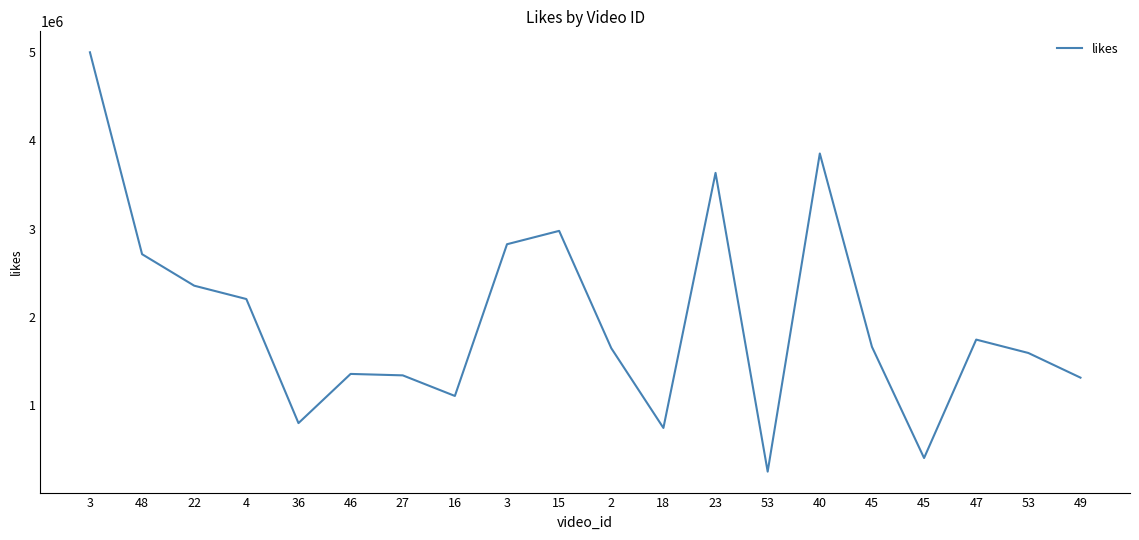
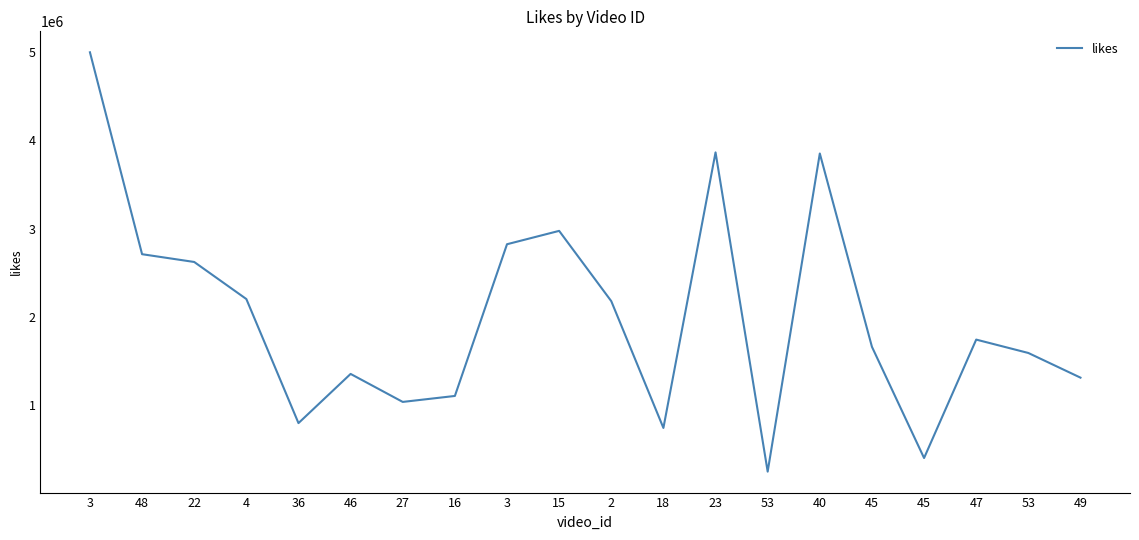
  {
    "48": 2700000,
-   "22": 2400000,
+   "22": 2600000,
    "4": 2200000,
    "36": 800000,
    "46": 1300000,
-   "27": 1300000,
+   "27": 1000000,
    "16": 1100000,
    "15": 3000000,
-   "2": 1600000,
+   "2": 2200000,
    "18": 700000,
-   "23": 3600000,
+   "23": 3900000,
    "40": 3900000,
    "47": 1700000,
    "49": 1300000
  }
